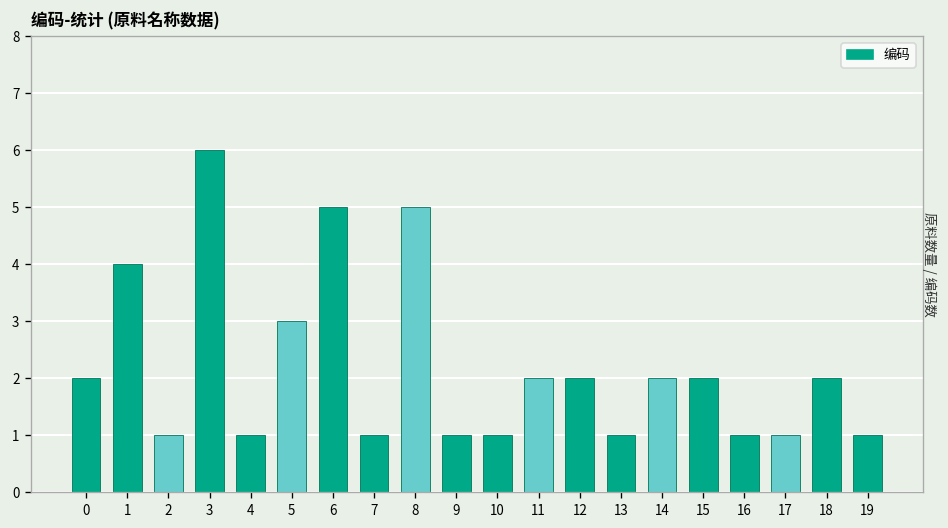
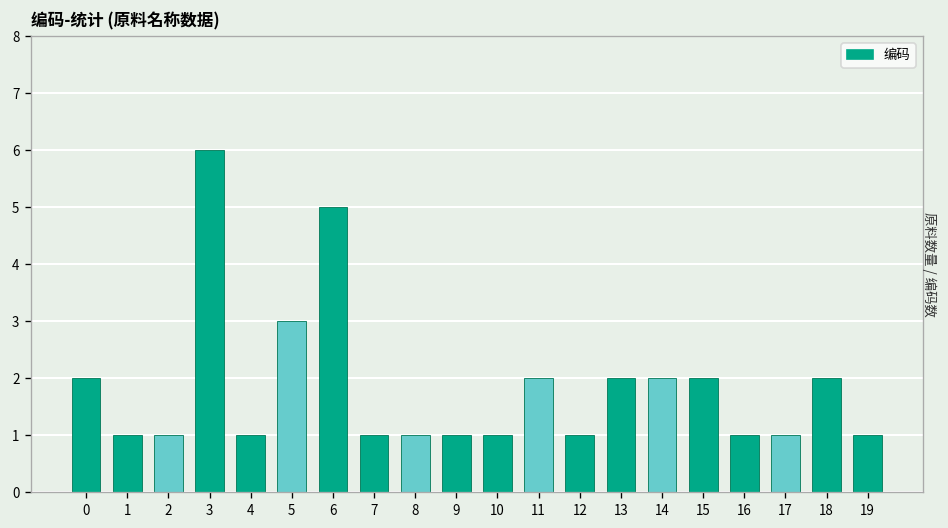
  {
    "0": 2,
-   "1": 4,
+   "1": 1,
    "2": 1,
    "3": 6,
    "4": 1,
    "5": 3,
    "6": 5,
    "7": 1,
-   "8": 5,
+   "8": 1,
    "9": 1,
    "10": 1,
    "11": 2,
-   "12": 2,
-   "13": 1,
+   "12": 1,
+   "13": 2,
    "14": 2,
    "15": 2,
    "16": 1,
    "17": 1,
    "18": 2,
    "19": 1
  }
